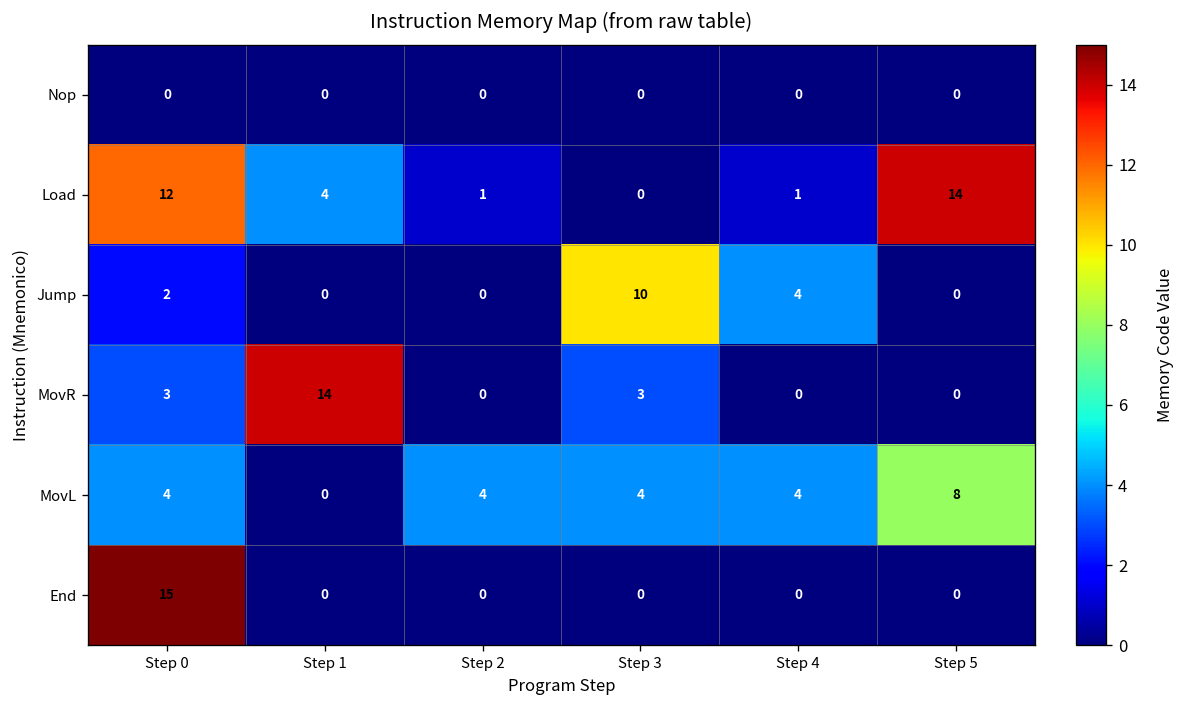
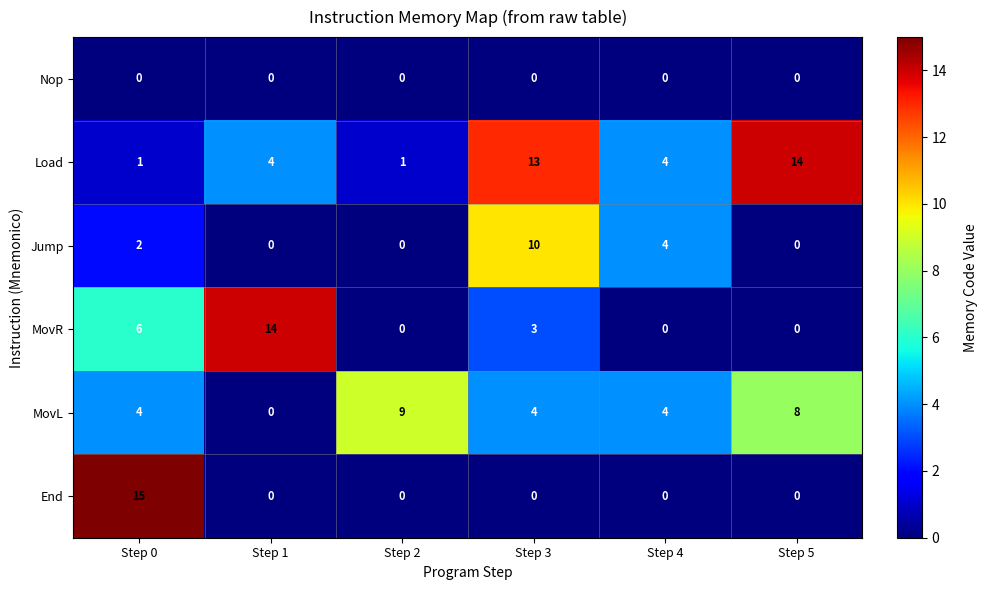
  {
    "Nop": {
      "Step 0": 0,
      "Step 1": 0,
      "Step 2": 0,
      "Step 3": 0,
      "Step 4": 0,
      "Step 5": 0
    },
    "Load": {
-     "Step 0": 12,
+     "Step 0": 1,
      "Step 1": 4,
      "Step 2": 1,
-     "Step 3": 0,
-     "Step 4": 1,
+     "Step 3": 13,
+     "Step 4": 4,
      "Step 5": 14
    },
    "Jump": {
      "Step 0": 2,
      "Step 1": 0,
      "Step 2": 0,
      "Step 3": 10,
      "Step 4": 4,
      "Step 5": 0
    },
    "MovR": {
-     "Step 0": 3,
+     "Step 0": 6,
      "Step 1": 14,
      "Step 2": 0,
      "Step 3": 3,
      "Step 4": 0,
      "Step 5": 0
    },
    "MovL": {
      "Step 0": 4,
      "Step 1": 0,
-     "Step 2": 4,
+     "Step 2": 9,
      "Step 3": 4,
      "Step 4": 4,
      "Step 5": 8
    },
    "End": {
      "Step 0": 15,
      "Step 1": 0,
      "Step 2": 0,
      "Step 3": 0,
      "Step 4": 0,
      "Step 5": 0
    }
  }
